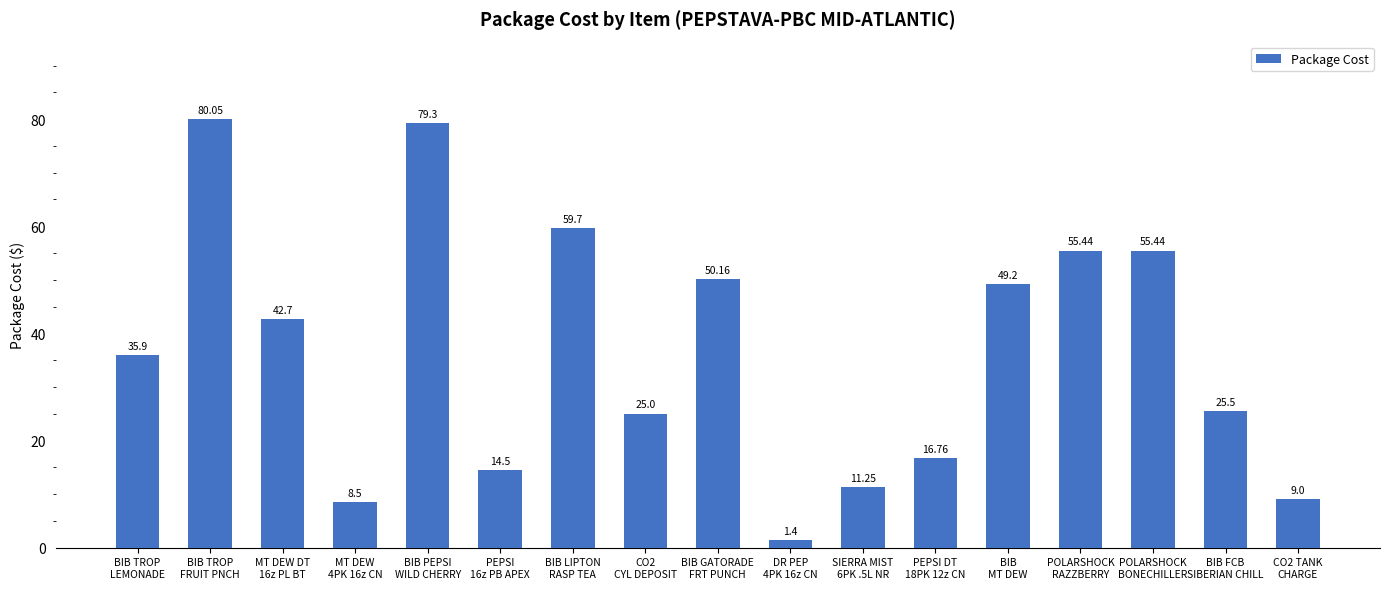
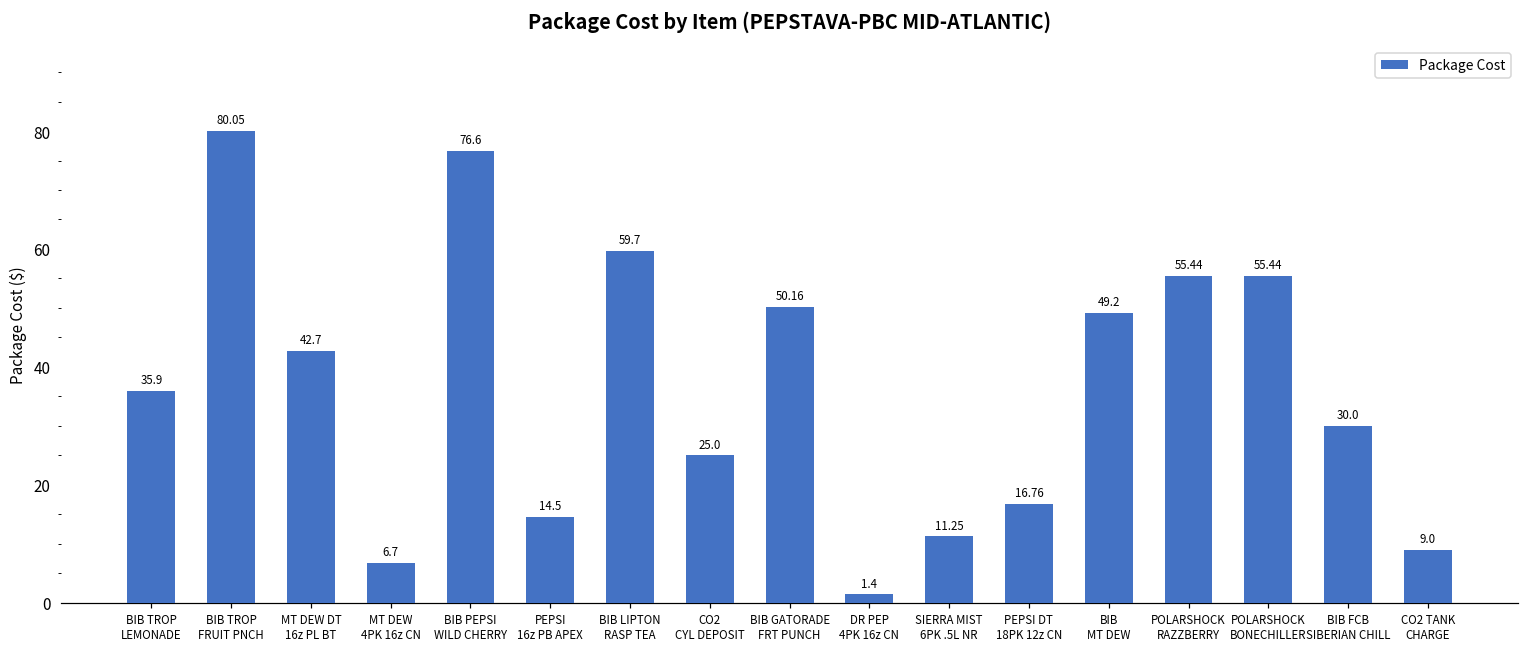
  {
    "BIB TROP LEMONADE": 35.9,
    "BIB TROP FRUIT PNCH": 80.05,
    "MT DEW DT 16z PL BT": 42.7,
-   "MT DEW 4PK 16z CN": 8.5,
-   "BIB PEPSI WILD CHERRY": 79.3,
+   "MT DEW 4PK 16z CN": 6.7,
+   "BIB PEPSI WILD CHERRY": 76.6,
    "PEPSI 16z PB APEX": 14.5,
    "BIB LIPTON RASP TEA": 59.7,
    "CO2 CYL DEPOSIT": 25.0,
    "BIB GATORADE FRT PUNCH": 50.16,
    "DR PEP 4PK 16z CN": 1.4,
    "SIERRA MIST 6PK .5L NR": 11.25,
    "PEPSI DT 18PK 12z CN": 16.76,
    "BIB MT DEW": 49.2,
    "POLARSHOCK RAZZBERRY": 55.44,
    "POLARSHOCK BONECHILLER": 55.44,
-   "BIB FCB SIBERIAN CHILL": 25.5,
+   "BIB FCB SIBERIAN CHILL": 30.0,
    "CO2 TANK CHARGE": 9.0
  }
